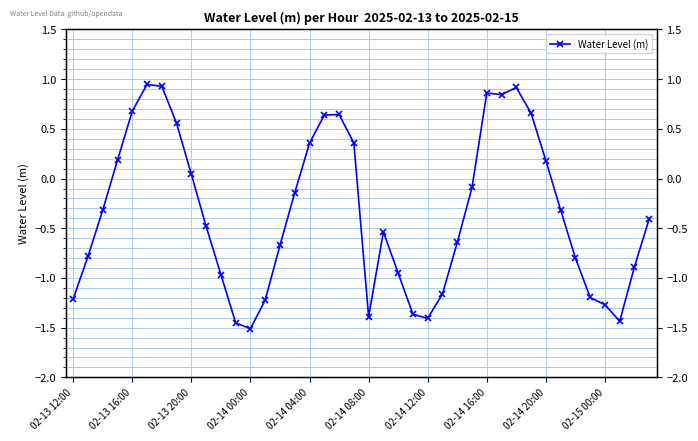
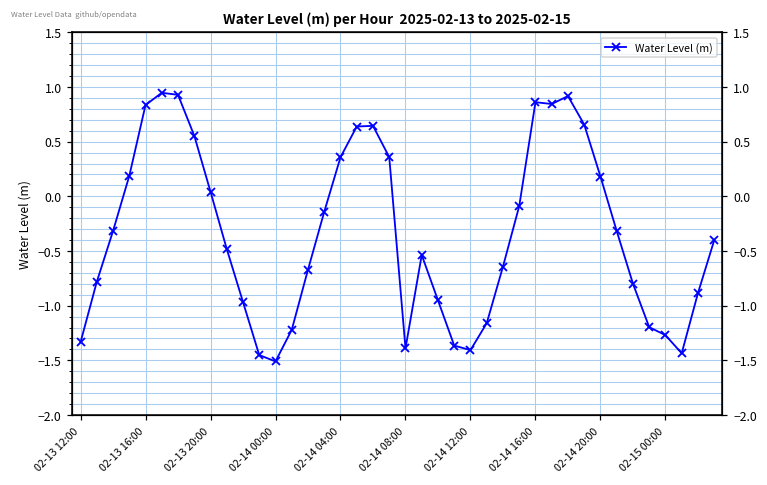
  {
-   "02-13 12:00": -1.2,
-   "02-13 16:00": 0.7,
+   "02-13 12:00": -1.3,
+   "02-13 16:00": 0.8,
    "02-13 20:00": 0.0,
    "02-14 00:00": -1.5,
    "02-14 04:00": 0.4,
    "02-14 08:00": -1.4,
    "02-14 12:00": -1.4,
    "02-14 16:00": 0.9,
    "02-14 20:00": 0.2,
    "02-15 00:00": -1.3
  }
